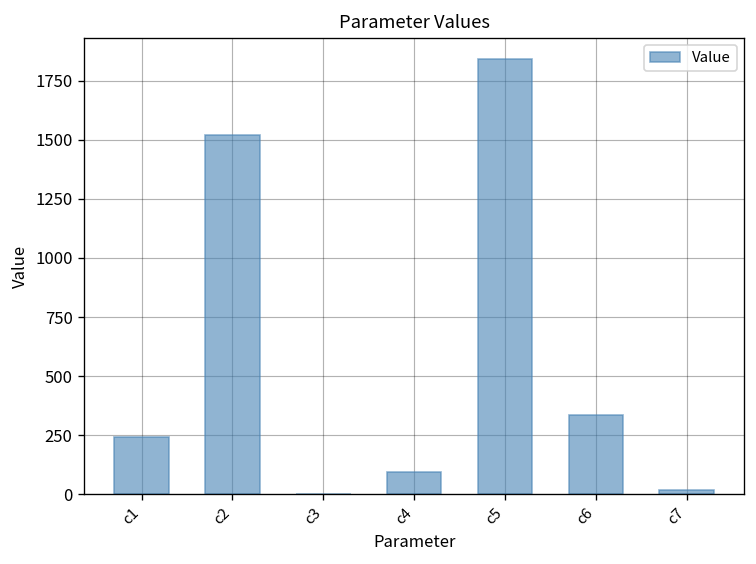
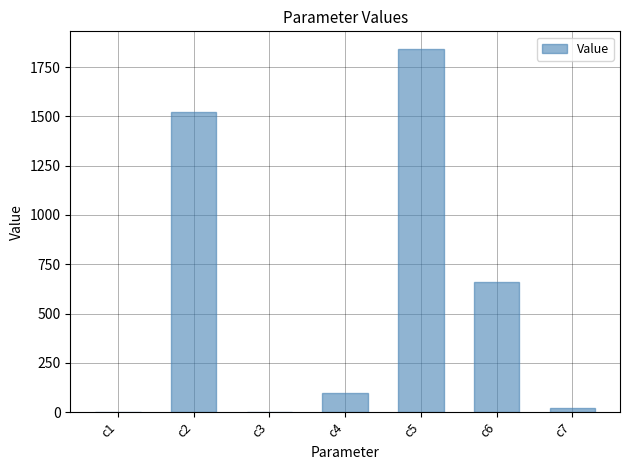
  {
-   "c1": 240,
+   "c1": 0,
    "c2": 1520,
    "c4": 100,
    "c5": 1840,
-   "c6": 340,
+   "c6": 660,
    "c7": 20
  }
